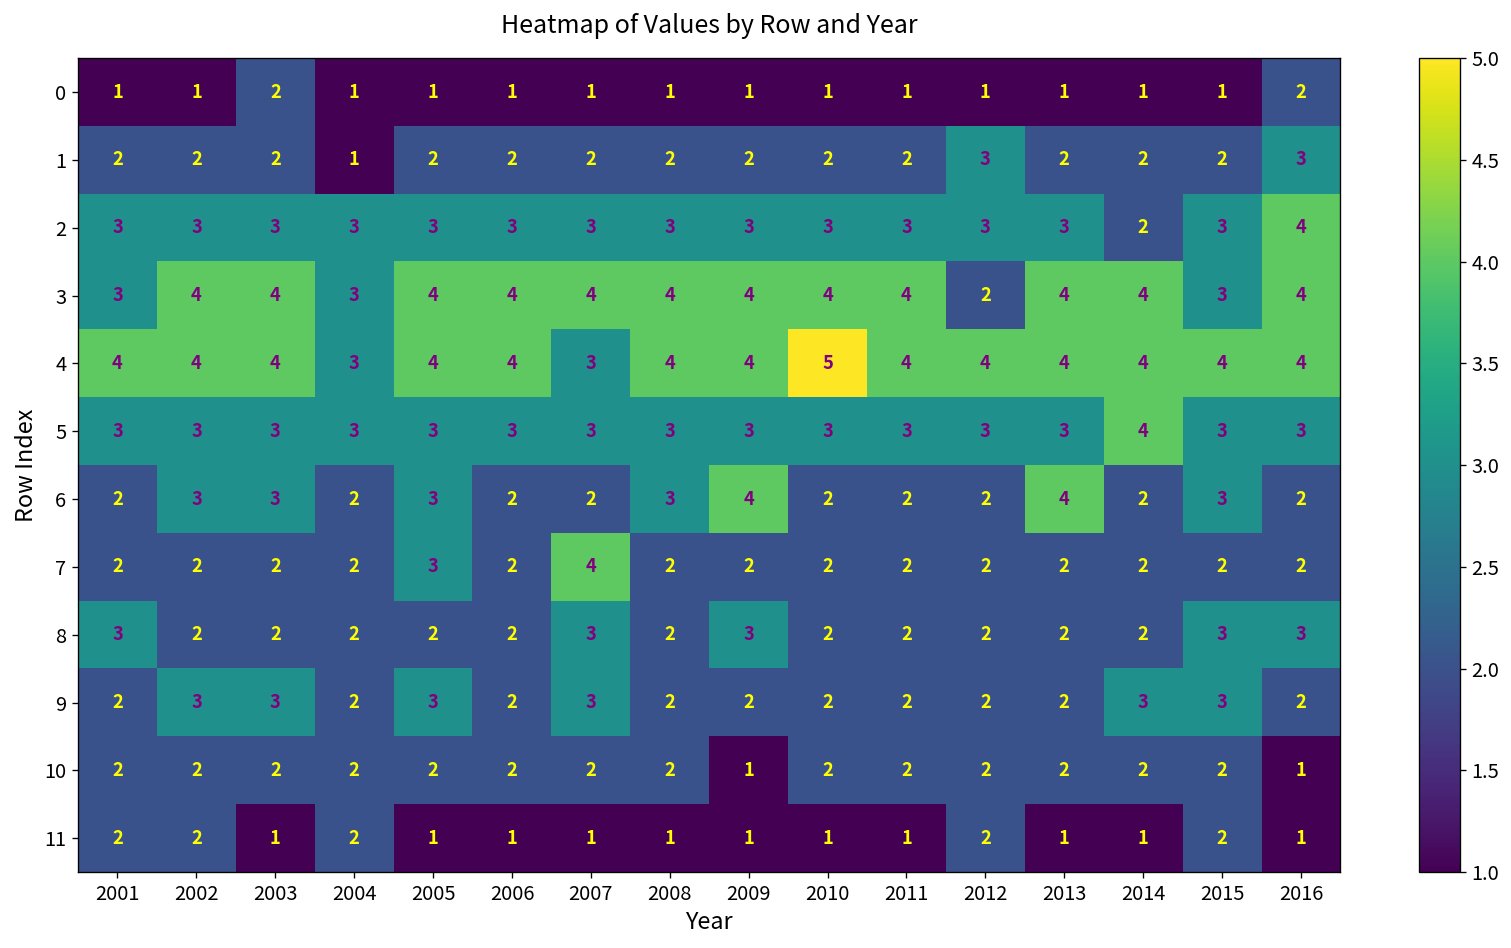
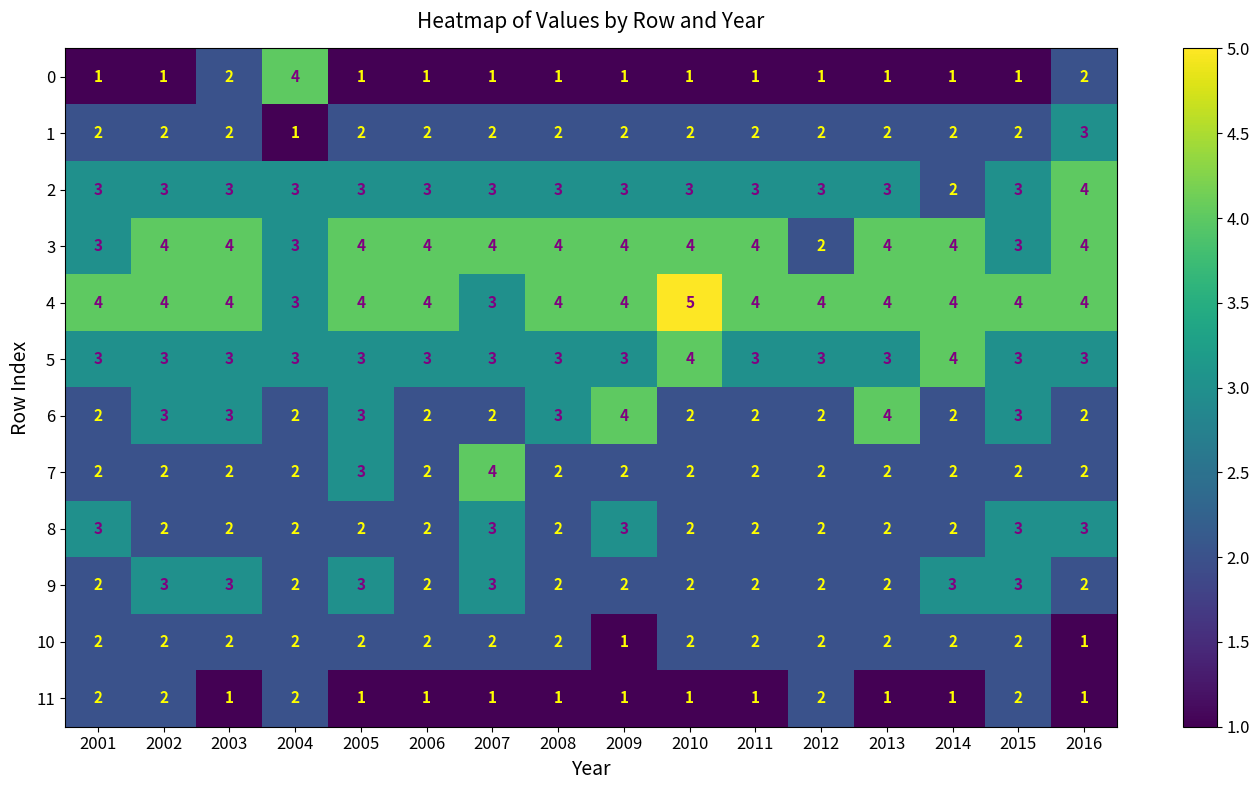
  {
    "0": {
      "2001": 1,
      "2002": 1,
      "2003": 2,
-     "2004": 1,
+     "2004": 4,
      "2005": 1,
      "2006": 1,
      "2007": 1,
      "2008": 1,
      "2009": 1,
      "2010": 1,
      "2011": 1,
      "2012": 1,
      "2013": 1,
      "2014": 1,
      "2015": 1,
      "2016": 2
    },
    "1": {
      "2001": 2,
      "2002": 2,
      "2003": 2,
      "2004": 1,
      "2005": 2,
      "2006": 2,
      "2007": 2,
      "2008": 2,
      "2009": 2,
      "2010": 2,
      "2011": 2,
-     "2012": 3,
+     "2012": 2,
      "2013": 2,
      "2014": 2,
      "2015": 2,
      "2016": 3
    },
    "2": {
      "2001": 3,
      "2002": 3,
      "2003": 3,
      "2004": 3,
      "2005": 3,
      "2006": 3,
      "2007": 3,
      "2008": 3,
      "2009": 3,
      "2010": 3,
      "2011": 3,
      "2012": 3,
      "2013": 3,
      "2014": 2,
      "2015": 3,
      "2016": 4
    },
    "3": {
      "2001": 3,
      "2002": 4,
      "2003": 4,
      "2004": 3,
      "2005": 4,
      "2006": 4,
      "2007": 4,
      "2008": 4,
      "2009": 4,
      "2010": 4,
      "2011": 4,
      "2012": 2,
      "2013": 4,
      "2014": 4,
      "2015": 3,
      "2016": 4
    },
    "4": {
      "2001": 4,
      "2002": 4,
      "2003": 4,
      "2004": 3,
      "2005": 4,
      "2006": 4,
      "2007": 3,
      "2008": 4,
      "2009": 4,
      "2010": 5,
      "2011": 4,
      "2012": 4,
      "2013": 4,
      "2014": 4,
      "2015": 4,
      "2016": 4
    },
    "5": {
      "2001": 3,
      "2002": 3,
      "2003": 3,
      "2004": 3,
      "2005": 3,
      "2006": 3,
      "2007": 3,
      "2008": 3,
      "2009": 3,
-     "2010": 3,
+     "2010": 4,
      "2011": 3,
      "2012": 3,
      "2013": 3,
      "2014": 4,
      "2015": 3,
      "2016": 3
    },
    "6": {
      "2001": 2,
      "2002": 3,
      "2003": 3,
      "2004": 2,
      "2005": 3,
      "2006": 2,
      "2007": 2,
      "2008": 3,
      "2009": 4,
      "2010": 2,
      "2011": 2,
      "2012": 2,
      "2013": 4,
      "2014": 2,
      "2015": 3,
      "2016": 2
    },
    "7": {
      "2001": 2,
      "2002": 2,
      "2003": 2,
      "2004": 2,
      "2005": 3,
      "2006": 2,
      "2007": 4,
      "2008": 2,
      "2009": 2,
      "2010": 2,
      "2011": 2,
      "2012": 2,
      "2013": 2,
      "2014": 2,
      "2015": 2,
      "2016": 2
    },
    "8": {
      "2001": 3,
      "2002": 2,
      "2003": 2,
      "2004": 2,
      "2005": 2,
      "2006": 2,
      "2007": 3,
      "2008": 2,
      "2009": 3,
      "2010": 2,
      "2011": 2,
      "2012": 2,
      "2013": 2,
      "2014": 2,
      "2015": 3,
      "2016": 3
    },
    "9": {
      "2001": 2,
      "2002": 3,
      "2003": 3,
      "2004": 2,
      "2005": 3,
      "2006": 2,
      "2007": 3,
      "2008": 2,
      "2009": 2,
      "2010": 2,
      "2011": 2,
      "2012": 2,
      "2013": 2,
      "2014": 3,
      "2015": 3,
      "2016": 2
    },
    "10": {
      "2001": 2,
      "2002": 2,
      "2003": 2,
      "2004": 2,
      "2005": 2,
      "2006": 2,
      "2007": 2,
      "2008": 2,
      "2009": 1,
      "2010": 2,
      "2011": 2,
      "2012": 2,
      "2013": 2,
      "2014": 2,
      "2015": 2,
      "2016": 1
    },
    "11": {
      "2001": 2,
      "2002": 2,
      "2003": 1,
      "2004": 2,
      "2005": 1,
      "2006": 1,
      "2007": 1,
      "2008": 1,
      "2009": 1,
      "2010": 1,
      "2011": 1,
      "2012": 2,
      "2013": 1,
      "2014": 1,
      "2015": 2,
      "2016": 1
    }
  }
